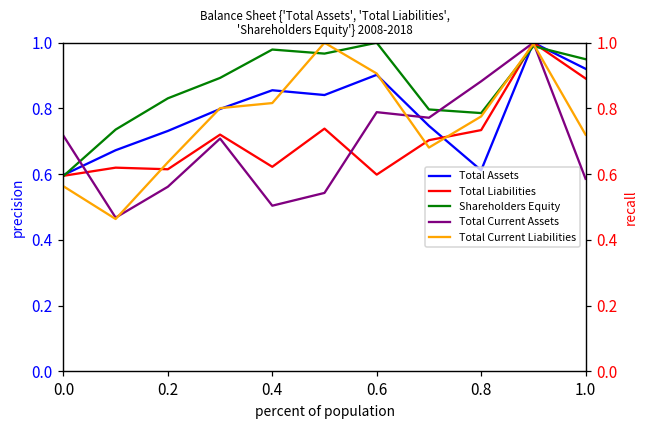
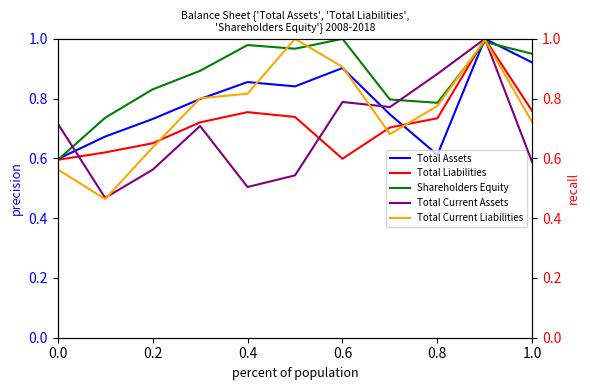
  {
    "Total Assets": {
      "0.2": 0.73,
      "0.4": 0.86,
      "0.6": 0.90,
      "1.0": 0.92
    },
    "Total Liabilities": {
-     "0.2": 0.62,
-     "0.4": 0.62,
+     "0.2": 0.65,
+     "0.4": 0.75,
      "0.6": 0.60,
      "0.8": 0.73,
-     "1.0": 0.89
+     "1.0": 0.76
    },
    "Shareholders Equity": {
      "0.2": 0.83,
      "0.4": 0.98,
      "0.6": 1.00,
      "0.8": 0.79,
      "1.0": 0.95
    },
    "Total Current Assets": {
      "0.0": 0.72,
      "0.2": 0.56,
      "0.4": 0.50,
      "0.6": 0.79,
      "0.8": 0.88,
      "1.0": 0.59
    },
    "Total Current Liabilities": {
      "0.0": 0.56,
      "0.2": 0.64,
      "0.4": 0.82,
      "0.6": 0.91,
      "0.8": 0.78,
      "1.0": 0.72
    }
  }
